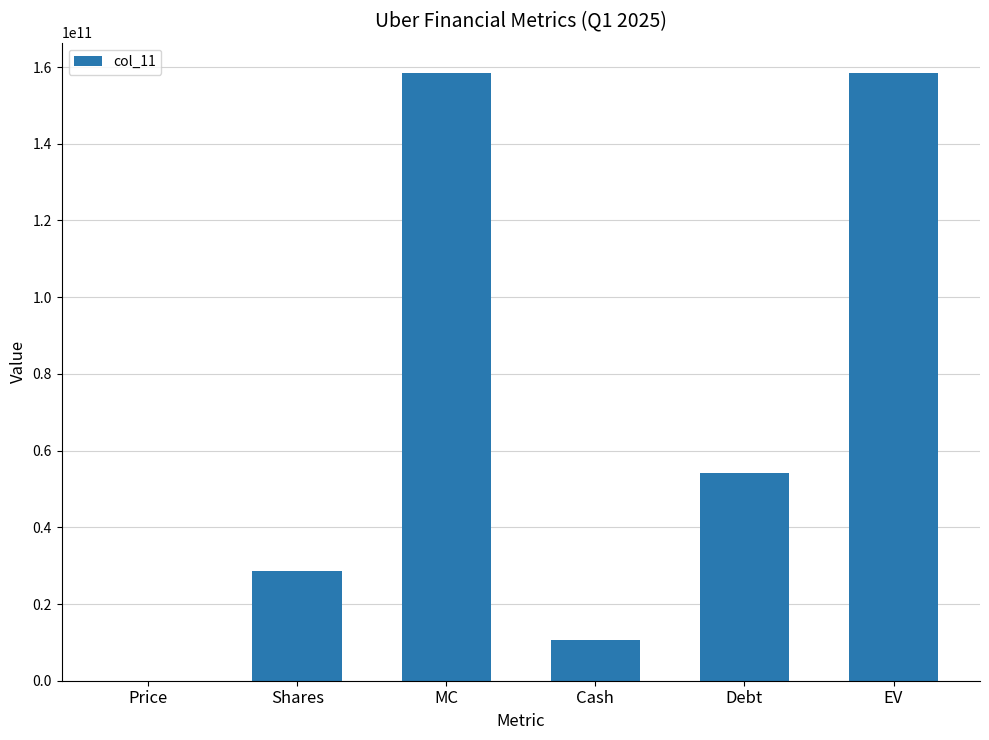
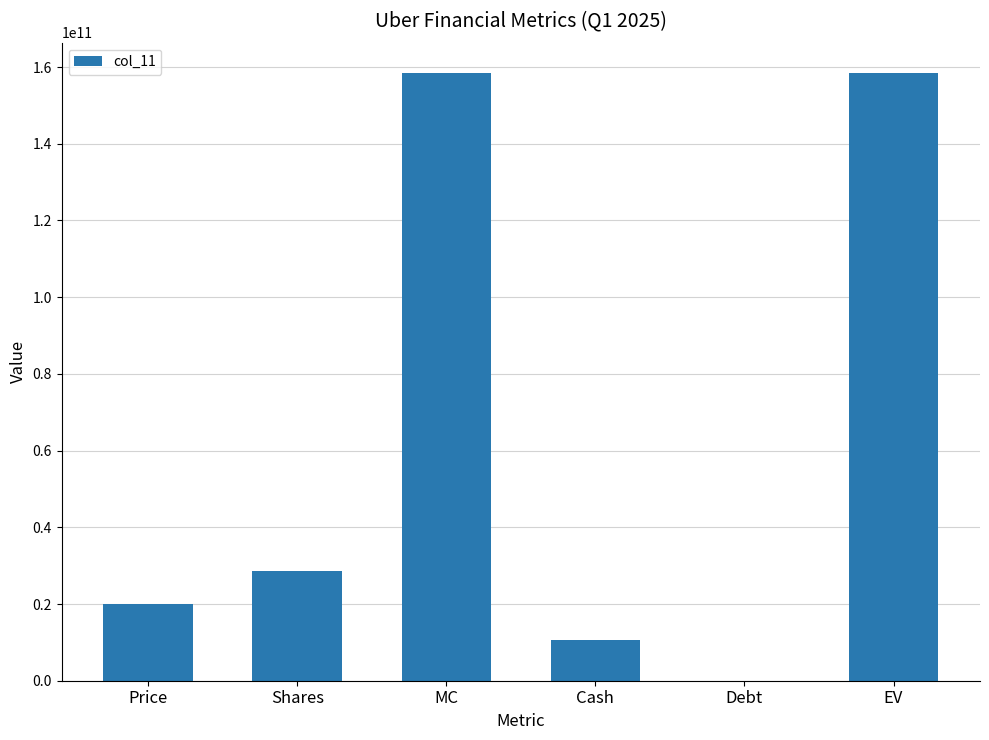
  {
-   "Price": 0,
+   "Price": 20000000000,
    "Shares": 29000000000,
    "MC": 158000000000,
    "Cash": 11000000000,
-   "Debt": 54000000000,
+   "Debt": 0,
    "EV": 158000000000
  }
